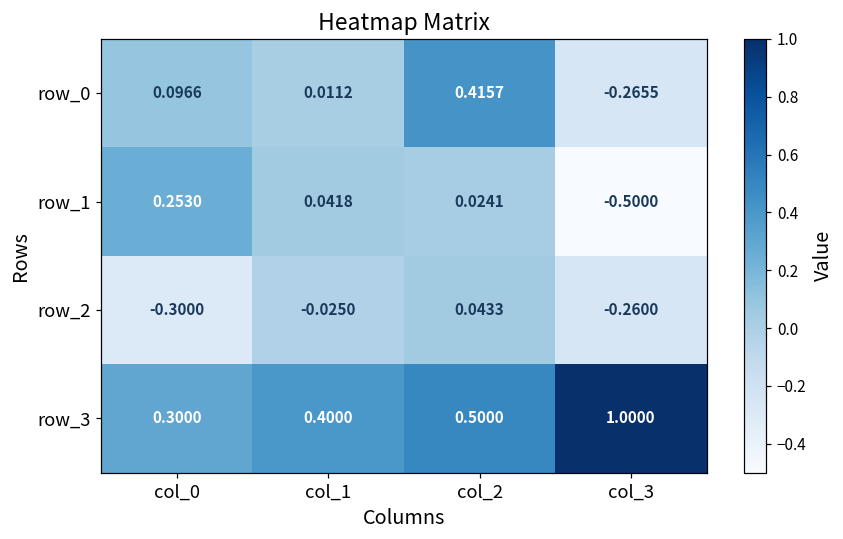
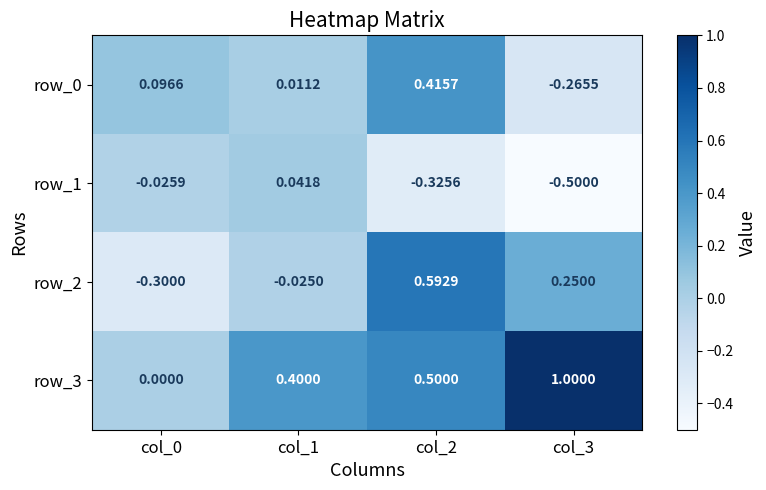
  {
    "row_0": {
      "col_0": 0.0966,
      "col_1": 0.0112,
      "col_2": 0.4157,
      "col_3": -0.2655
    },
    "row_1": {
-     "col_0": 0.2530,
+     "col_0": -0.0259,
      "col_1": 0.0418,
-     "col_2": 0.0241,
+     "col_2": -0.3256,
      "col_3": -0.5000
    },
    "row_2": {
      "col_0": -0.3000,
      "col_1": -0.0250,
-     "col_2": 0.0433,
-     "col_3": -0.2600
+     "col_2": 0.5929,
+     "col_3": 0.2500
    },
    "row_3": {
-     "col_0": 0.3000,
+     "col_0": 0.0000,
      "col_1": 0.4000,
      "col_2": 0.5000,
      "col_3": 1.0000
    }
  }
